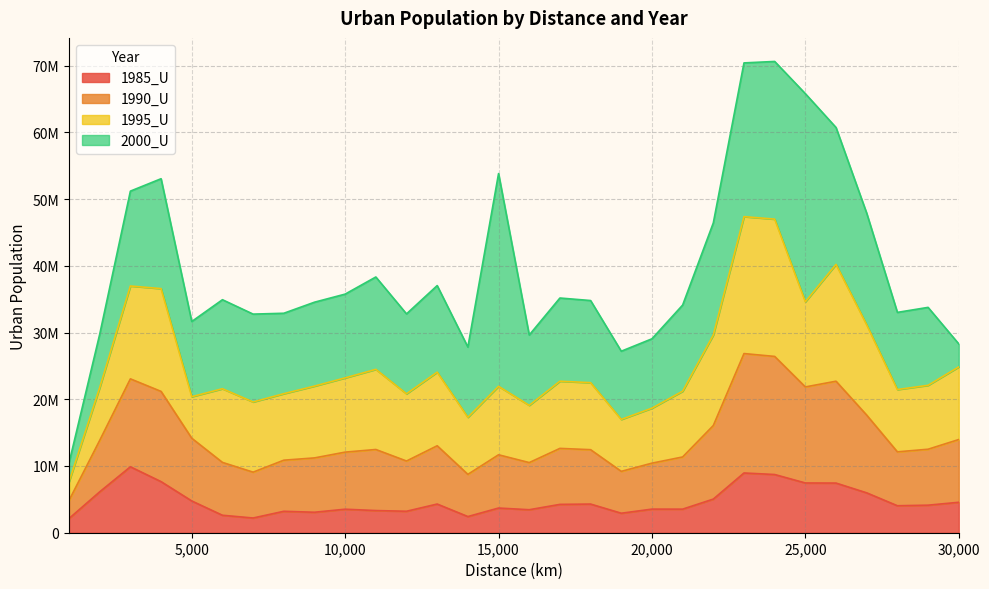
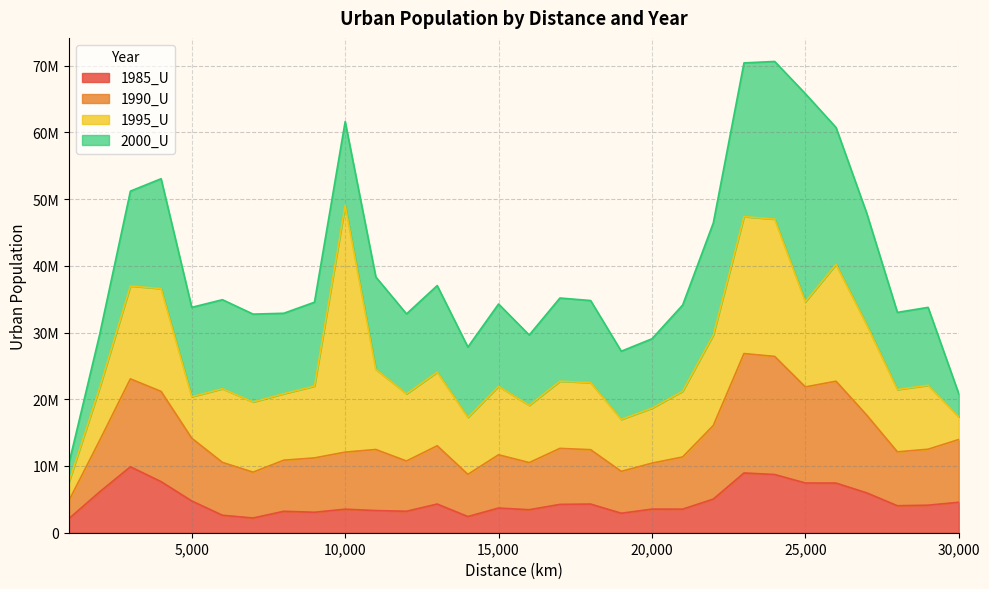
  {
    "1995_U": {
      "5,000": 6000000,
-     "10,000": 11000000,
+     "10,000": 37000000,
      "15,000": 10000000,
      "20,000": 8000000,
      "25,000": 13000000,
-     "30,000": 11000000
+     "30,000": 3000000
    },
    "2000_U": {
-     "5,000": 11000000,
+     "5,000": 13000000,
      "10,000": 13000000,
-     "15,000": 32000000,
+     "15,000": 12000000,
      "20,000": 10000000,
      "25,000": 31000000,
      "30,000": 3000000
    }
  }
